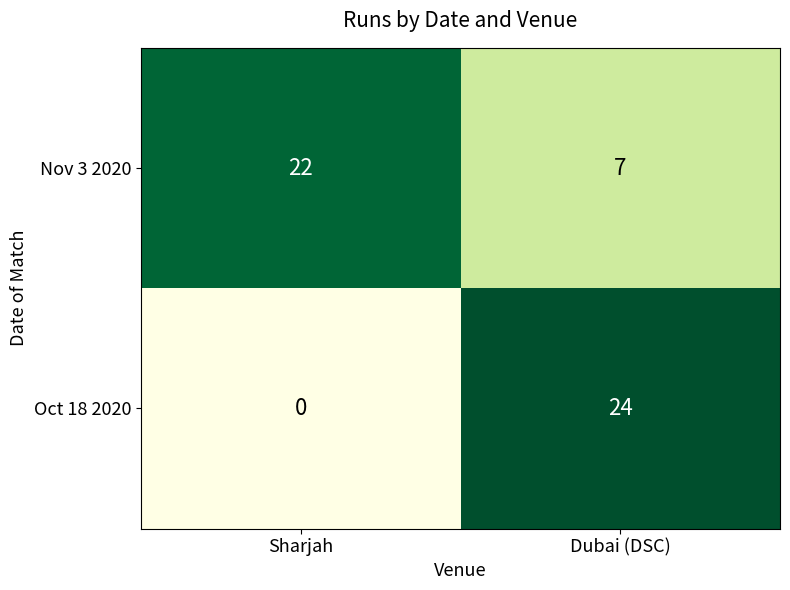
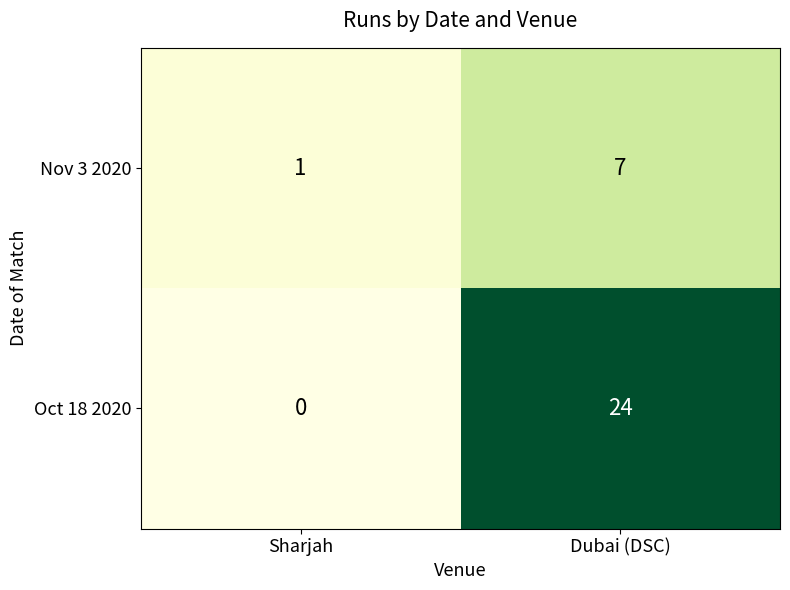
  {
    "Nov 3 2020": {
-     "Sharjah": 22,
+     "Sharjah": 1,
      "Dubai (DSC)": 7
    },
    "Oct 18 2020": {
      "Sharjah": 0,
      "Dubai (DSC)": 24
    }
  }
